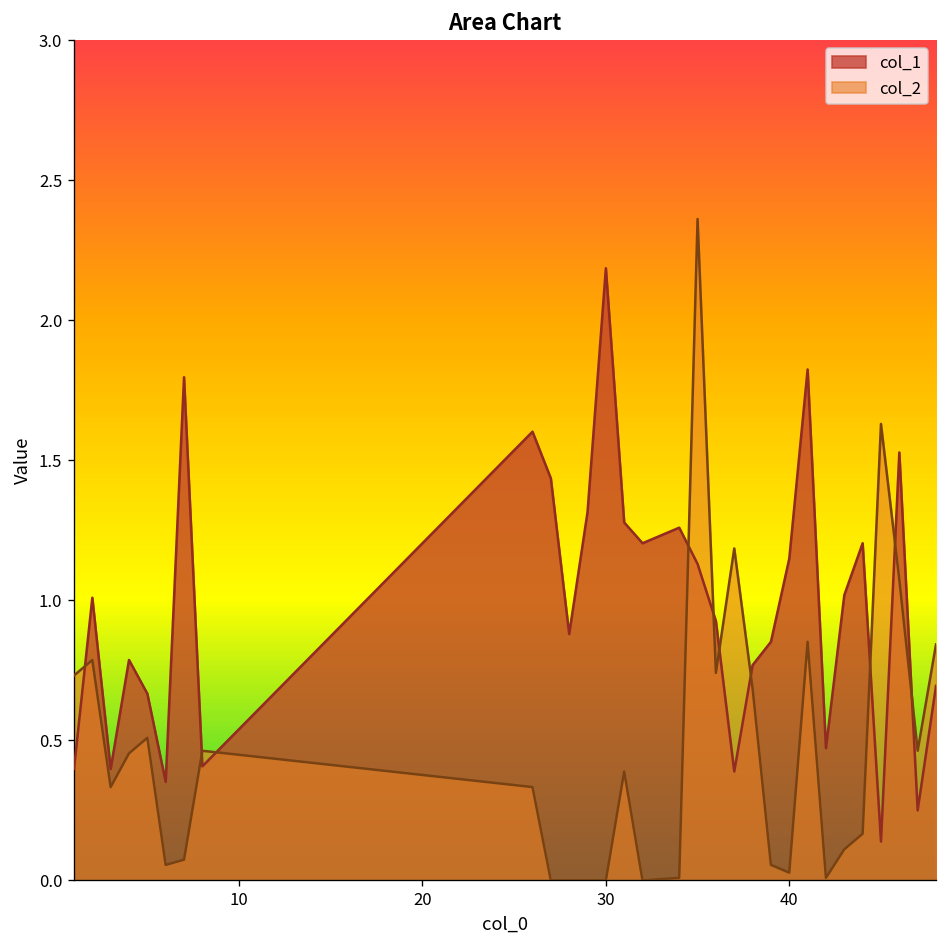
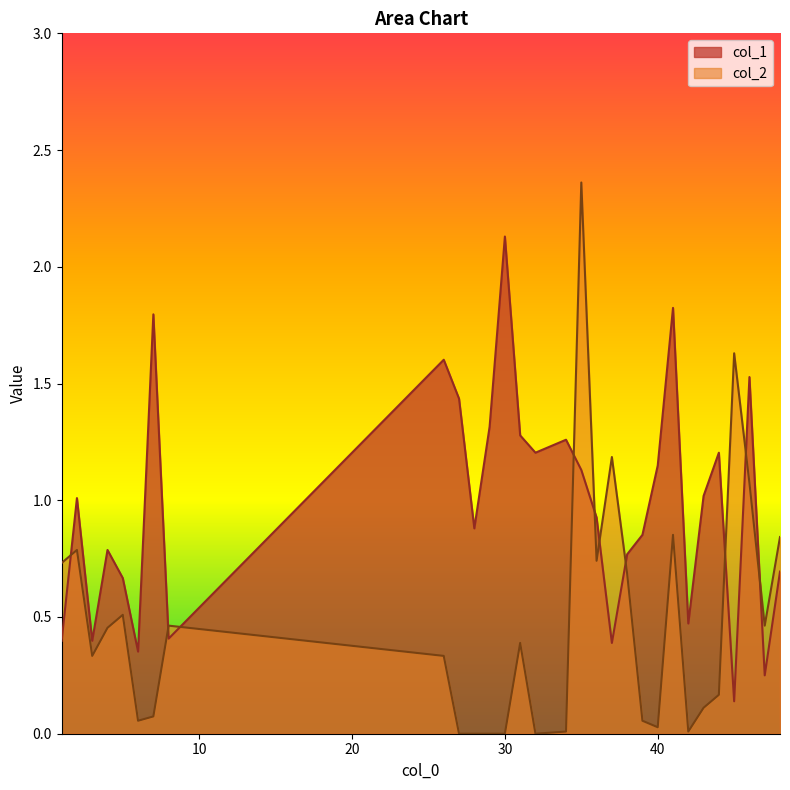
  {
    "col_1": {
-     "30": 2.19,
+     "30": 2.13,
      "40": 1.15
    },
    "col_2": {
      "30": 0.00,
      "40": 0.03
    }
  }
